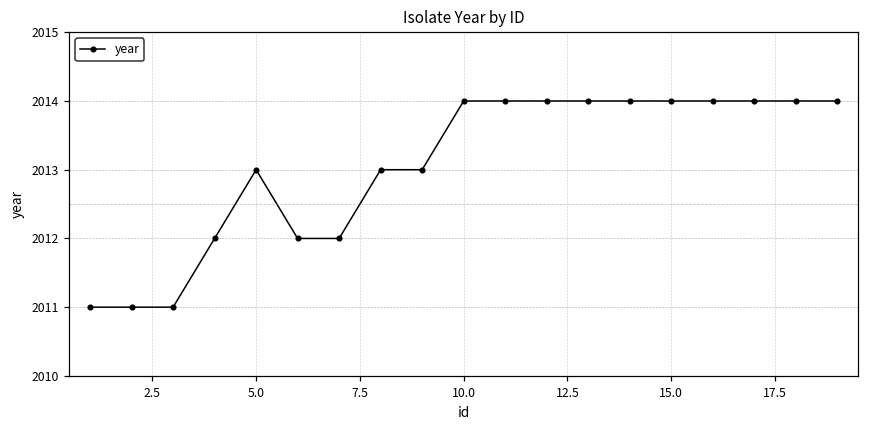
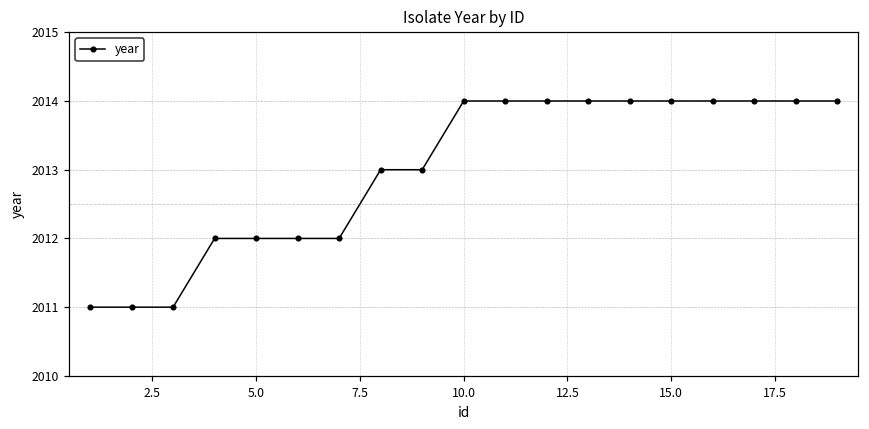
  {
-   "5.0": 2013,
+   "5.0": 2012,
    "10.0": 2014,
    "15.0": 2014
  }
